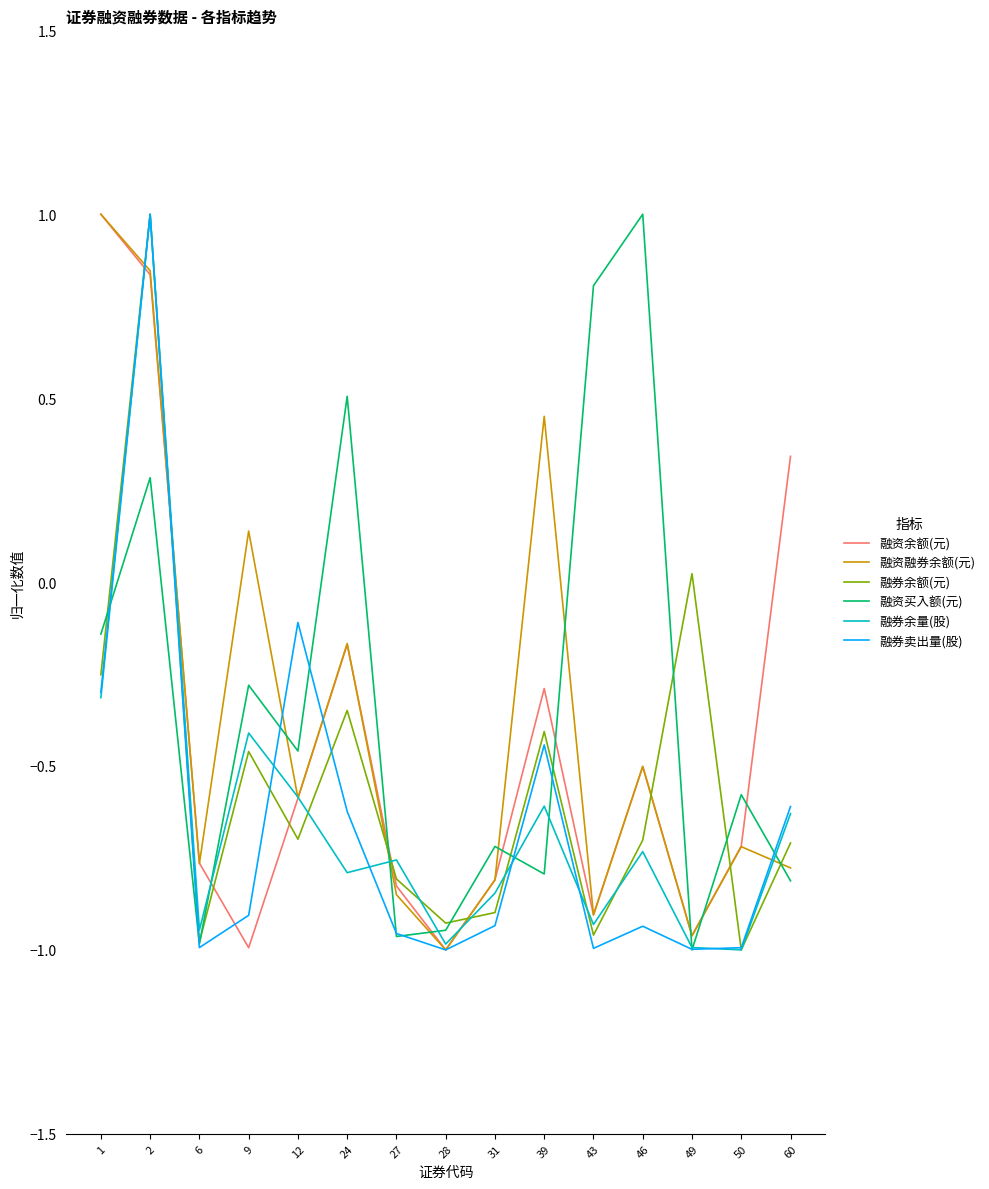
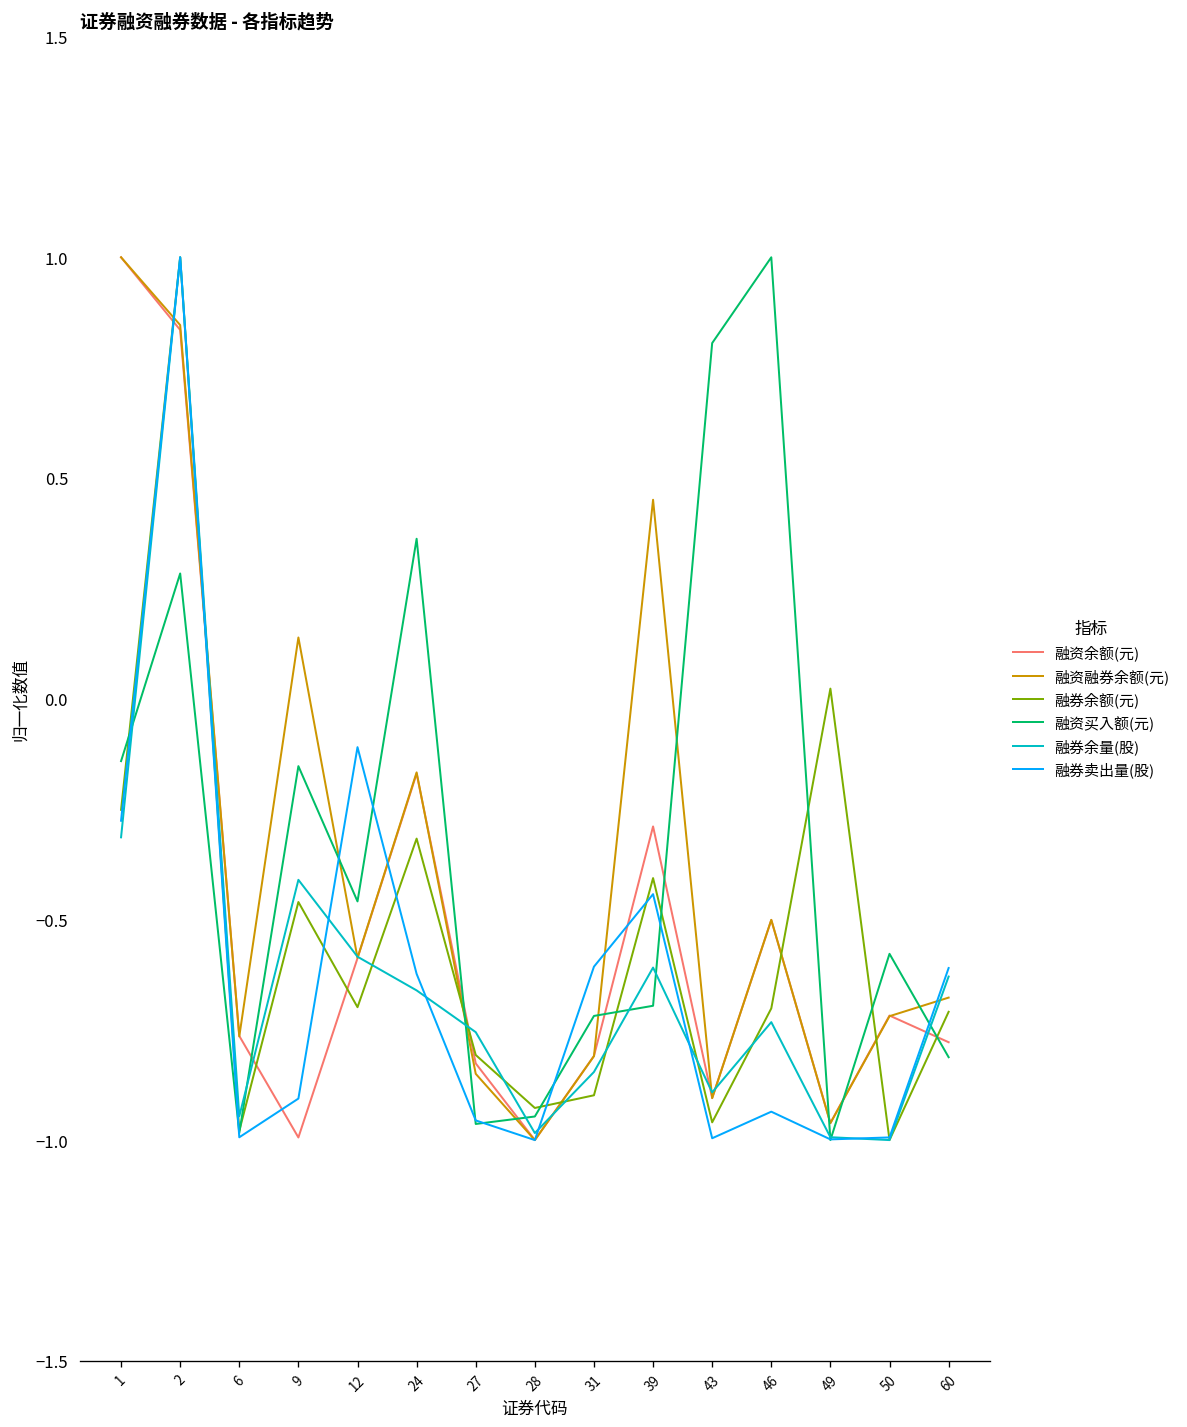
  {
    "融资余额(元)": {
      "2": 0.84,
      "9": -0.99,
      "27": -0.83,
      "39": -0.29,
-     "60": 0.34
+     "60": -0.78
    },
    "融资融券余额(元)": {
      "2": 0.85,
      "9": 0.14,
      "27": -0.85,
      "39": 0.45,
-     "60": -0.78
+     "60": -0.68
    },
    "融券余额(元)": {
      "1": -0.25,
      "9": -0.46,
      "12": -0.70,
-     "24": -0.35,
+     "24": -0.32,
      "27": -0.81,
      "28": -0.93,
      "31": -0.90,
      "39": -0.41,
      "43": -0.96,
      "46": -0.70,
      "49": 0.02,
      "60": -0.71
    },
    "融资买入额(元)": {
      "1": -0.14,
      "2": 0.28,
-     "9": -0.28,
+     "9": -0.15,
      "12": -0.46,
-     "24": 0.50,
+     "24": 0.36,
      "27": -0.96,
      "28": -0.95,
      "31": -0.72,
-     "39": -0.79,
+     "39": -0.70,
      "43": 0.81,
      "46": 1.00,
      "50": -0.58,
      "60": -0.81
    },
    "融券余量(股)": {
      "1": -0.31,
      "6": -0.95,
      "9": -0.41,
-     "24": -0.79,
+     "24": -0.66,
      "27": -0.76,
      "28": -0.98,
      "31": -0.85,
      "39": -0.61,
-     "43": -0.93,
+     "43": -0.89,
      "46": -0.73,
      "60": -0.63
    },
    "融券卖出量(股)": {
-     "1": -0.30,
+     "1": -0.28,
      "6": -0.99,
      "9": -0.91,
      "12": -0.11,
      "24": -0.62,
      "27": -0.96,
-     "31": -0.93,
+     "31": -0.61,
      "39": -0.44,
      "43": -1.00,
      "46": -0.94,
      "60": -0.61
    }
  }
